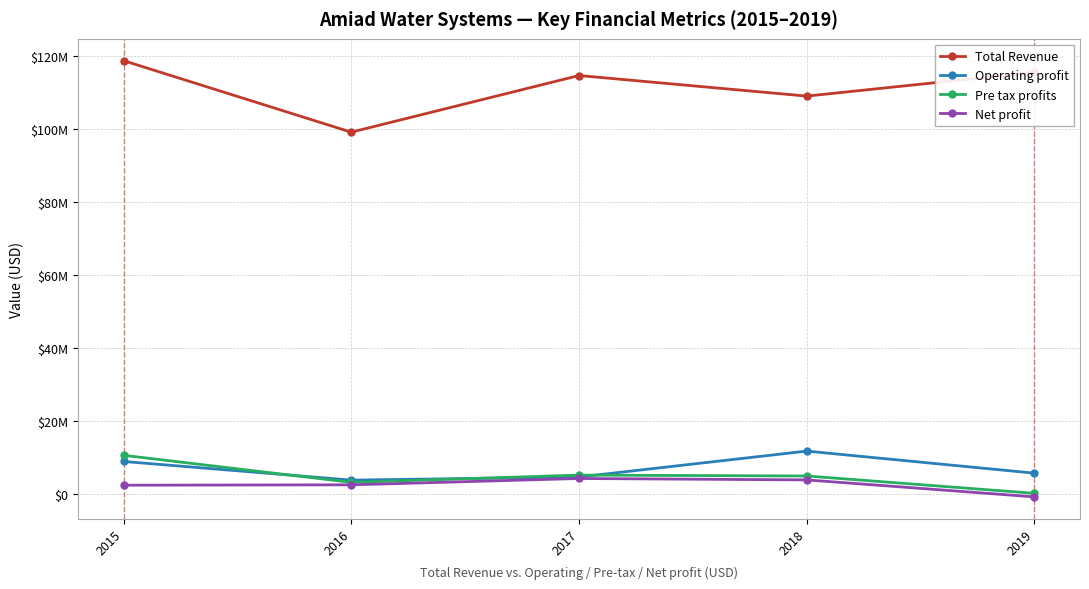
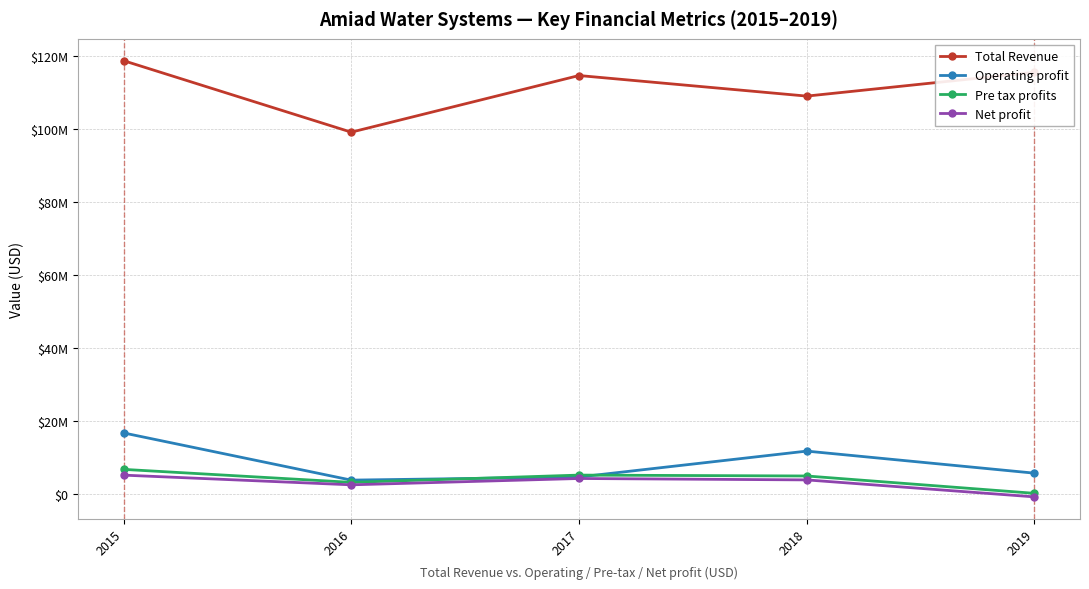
  {
    "Total Revenue": {
      "2015": "$119000000",
      "2016": "$99000000",
      "2017": "$115000000",
      "2018": "$109000000"
    },
    "Operating profit": {
-     "2015": "$9000000",
+     "2015": "$17000000",
      "2018": "$12000000",
      "2019": "$6000000"
    },
    "Pre tax profits": {
-     "2015": "$11000000",
+     "2015": "$7000000",
      "2018": "$5000000",
      "2019": "$0"
    },
    "Net profit": {
-     "2015": "$2000000",
+     "2015": "$5000000",
      "2018": "$4000000",
      "2019": "$-1000000"
    }
  }
